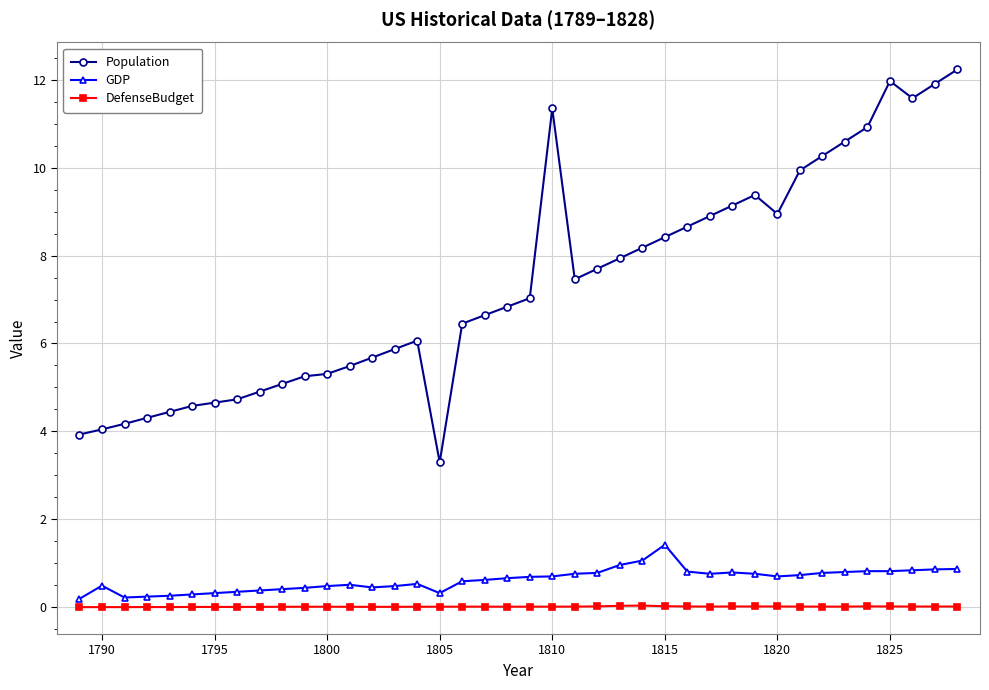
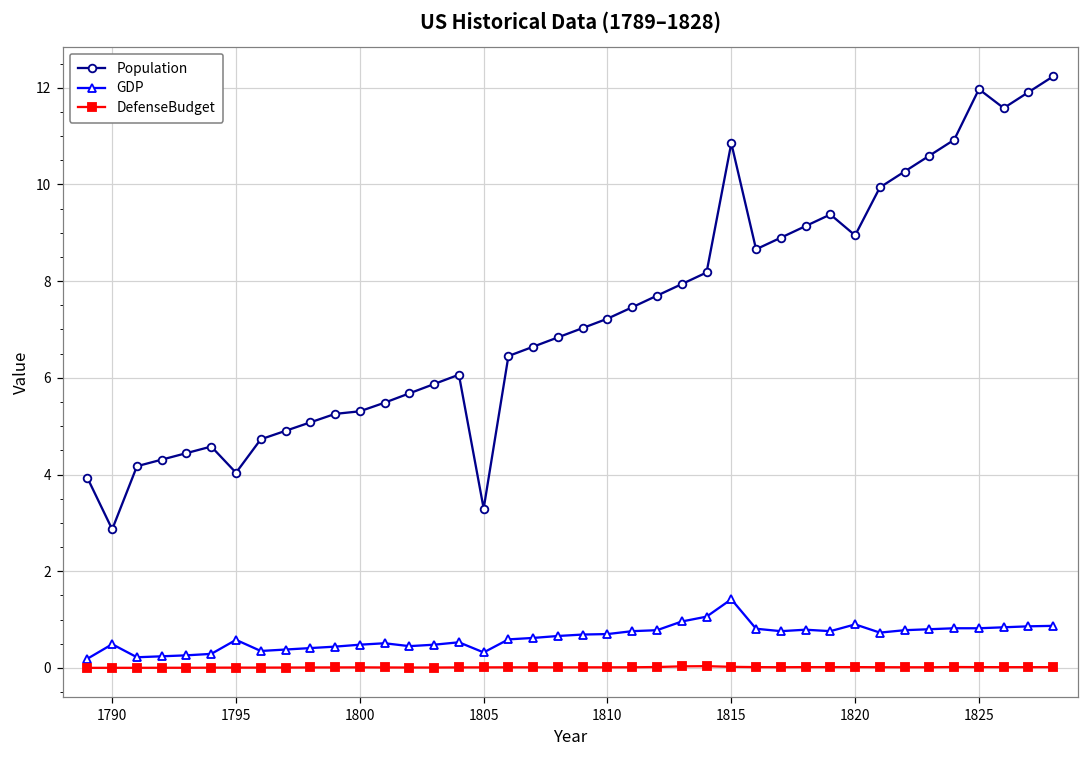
  {
    "Population": {
-     "1790": 4.0,
-     "1795": 4.7,
+     "1790": 2.9,
+     "1795": 4.0,
      "1800": 5.3,
      "1805": 3.3,
-     "1810": 11.3,
-     "1815": 8.4,
+     "1810": 7.2,
+     "1815": 10.9,
      "1820": 8.9,
      "1825": 12.0
    },
    "GDP": {
      "1790": 0.5,
-     "1795": 0.3,
+     "1795": 0.6,
      "1800": 0.5,
      "1805": 0.3,
      "1810": 0.7,
      "1815": 1.4,
-     "1820": 0.7,
+     "1820": 0.9,
      "1825": 0.8
    },
    "DefenseBudget": {
      "1790": 0.0,
      "1795": 0.0,
      "1800": 0.0,
      "1805": 0.0,
      "1810": 0.0,
      "1815": 0.0,
      "1820": 0.0,
      "1825": 0.0
    }
  }
